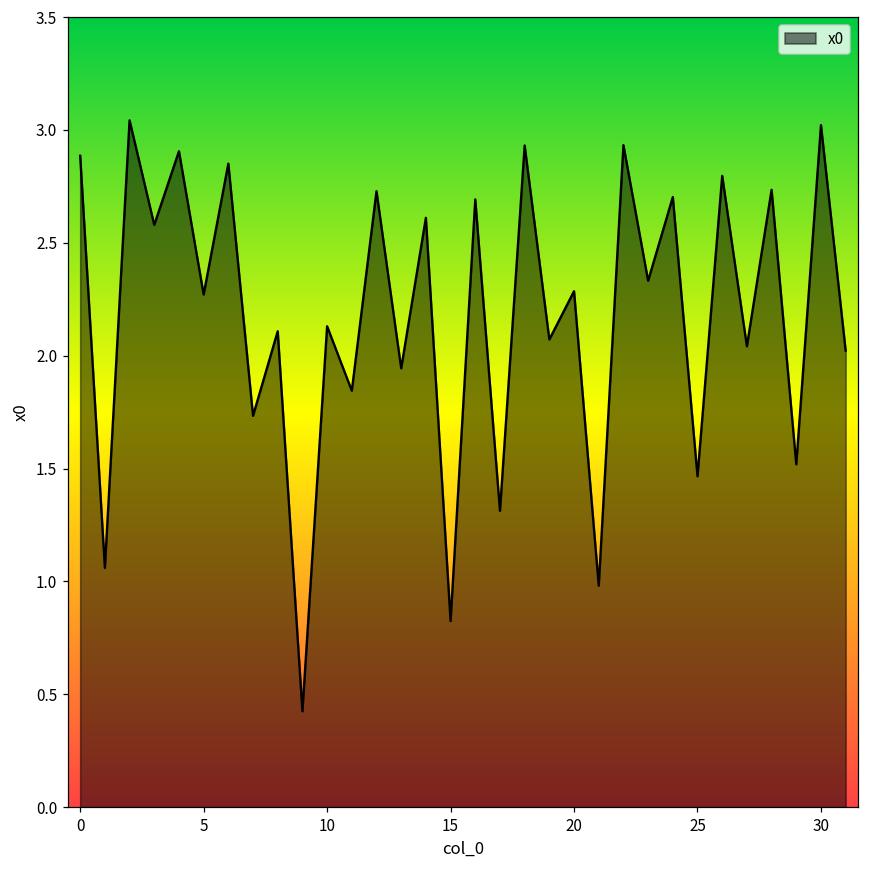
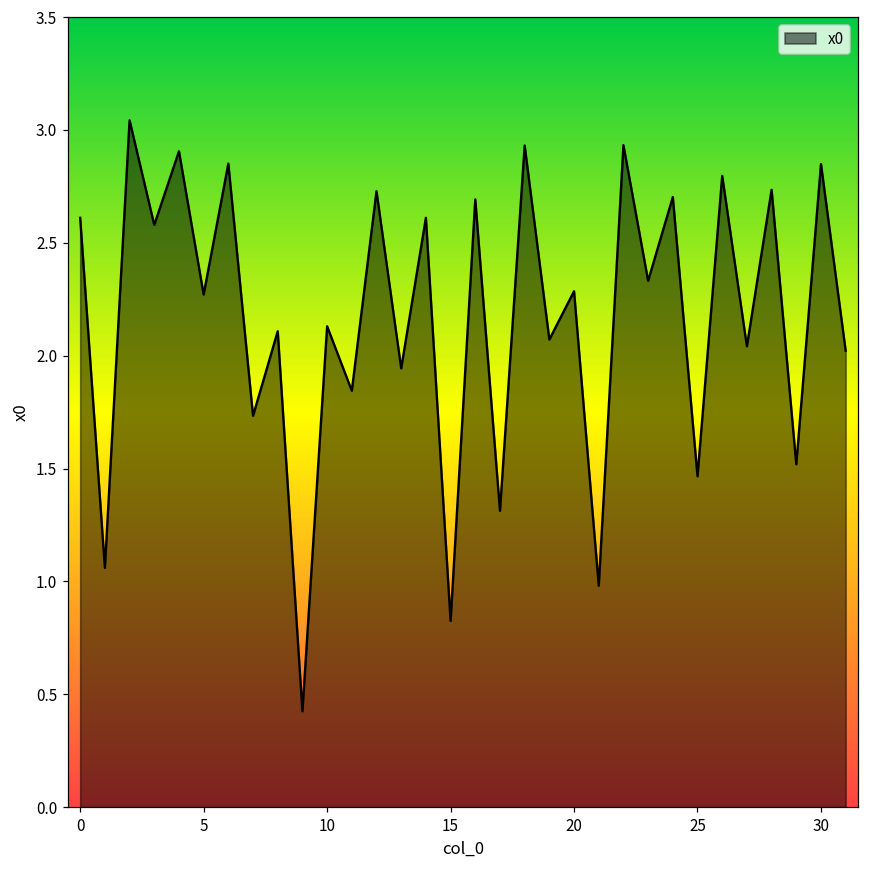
  {
-   "0": 2.89,
+   "0": 2.61,
    "5": 2.27,
    "10": 2.13,
    "15": 0.82,
    "20": 2.29,
    "25": 1.47,
-   "30": 3.02
+   "30": 2.85
  }
